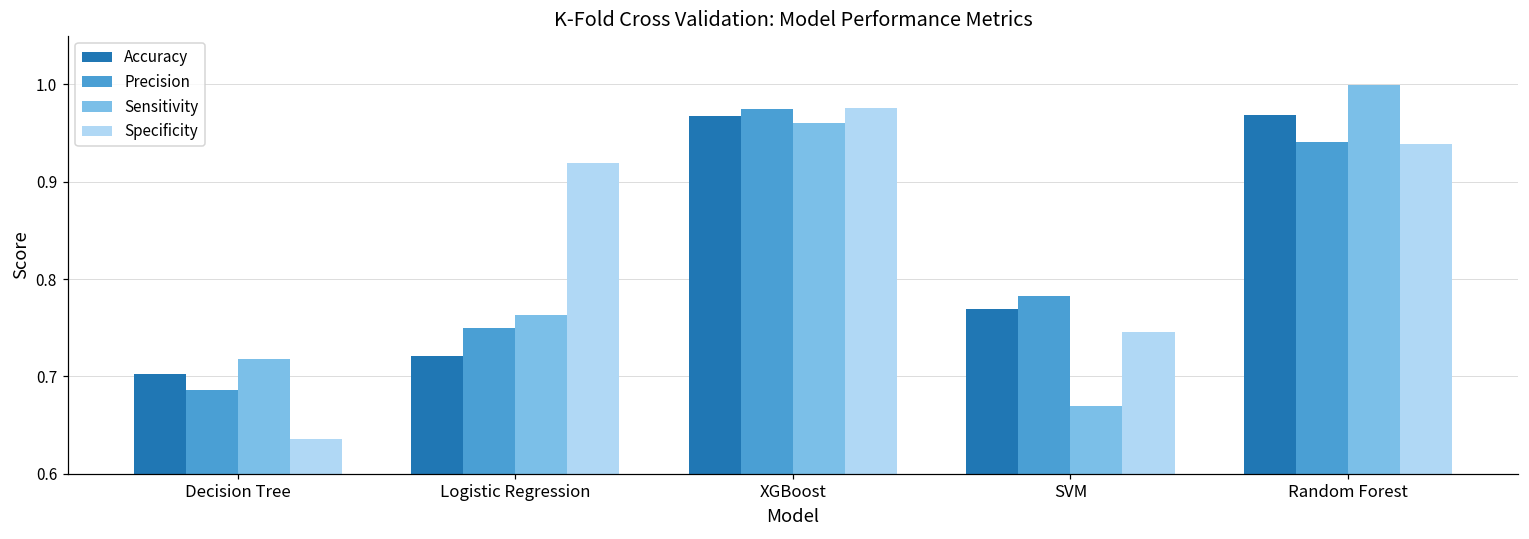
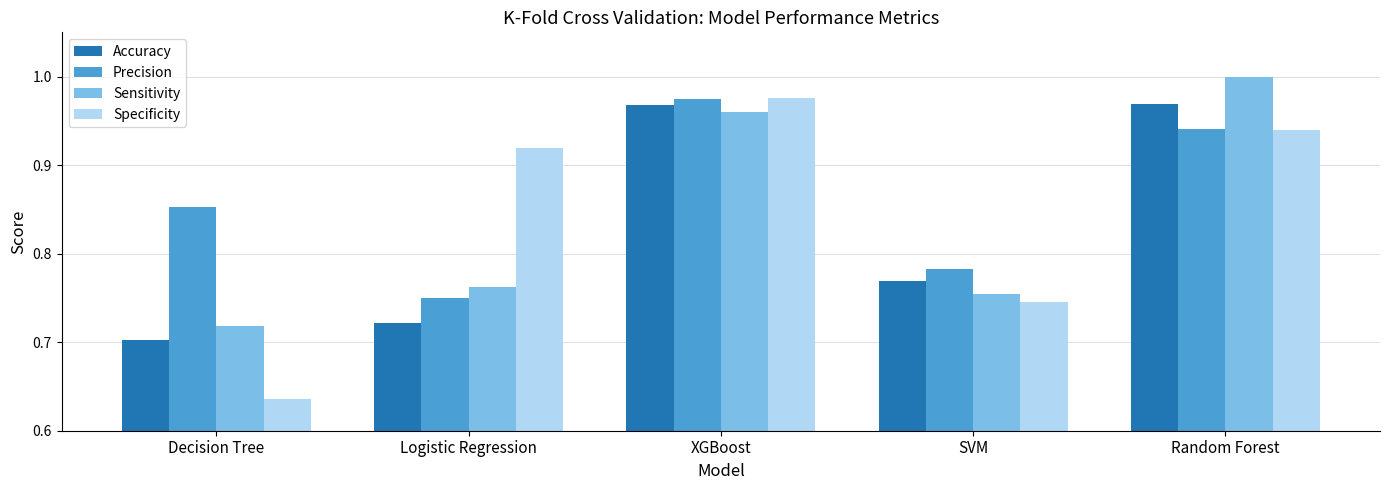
  {
    "Accuracy": {
      "Decision Tree": 0.70,
      "Logistic Regression": 0.72,
      "XGBoost": 0.97,
      "SVM": 0.77,
      "Random Forest": 0.97
    },
    "Precision": {
-     "Decision Tree": 0.69,
+     "Decision Tree": 0.85,
      "Logistic Regression": 0.75,
      "XGBoost": 0.97,
      "SVM": 0.78,
      "Random Forest": 0.94
    },
    "Sensitivity": {
      "Decision Tree": 0.72,
      "Logistic Regression": 0.76,
      "XGBoost": 0.96,
-     "SVM": 0.67,
+     "SVM": 0.75,
      "Random Forest": 1.00
    },
    "Specificity": {
      "Decision Tree": 0.64,
      "Logistic Regression": 0.92,
      "XGBoost": 0.98,
      "SVM": 0.75,
      "Random Forest": 0.94
    }
  }
